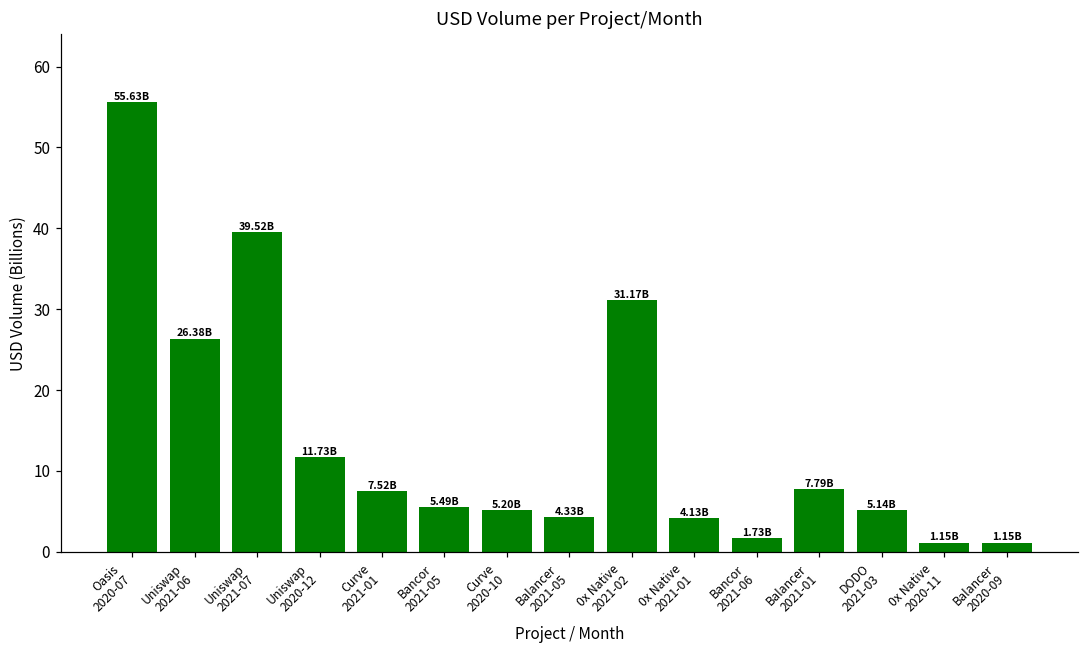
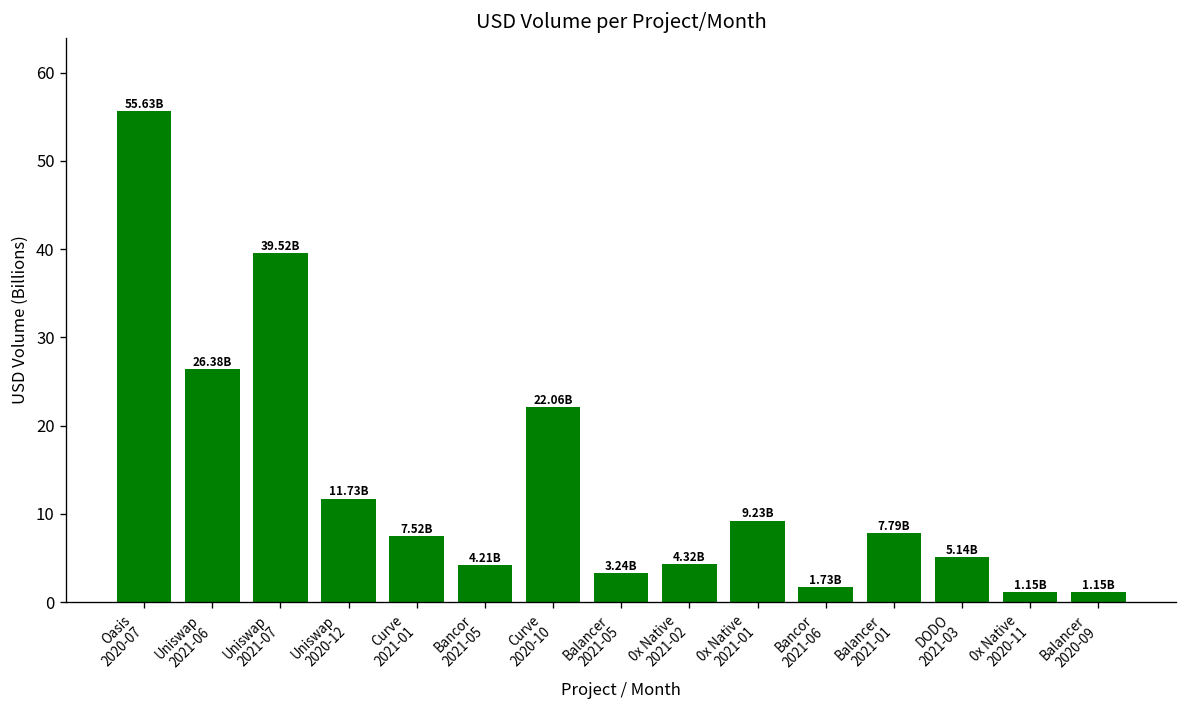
  {
    "Oasis 2020-07": "55.63B",
    "Uniswap 2021-06": "26.38B",
    "Uniswap 2021-07": "39.52B",
    "Uniswap 2020-12": "11.73B",
    "Curve 2021-01": "7.52B",
-   "Bancor 2021-05": "5.49B",
-   "Curve 2020-10": "5.20B",
-   "Balancer 2021-05": "4.33B",
-   "0x Native 2021-02": "31.17B",
-   "0x Native 2021-01": "4.13B",
+   "Bancor 2021-05": "4.21B",
+   "Curve 2020-10": "22.06B",
+   "Balancer 2021-05": "3.24B",
+   "0x Native 2021-02": "4.32B",
+   "0x Native 2021-01": "9.23B",
    "Bancor 2021-06": "1.73B",
    "Balancer 2021-01": "7.79B",
    "DODO 2021-03": "5.14B",
    "0x Native 2020-11": "1.15B",
    "Balancer 2020-09": "1.15B"
  }
